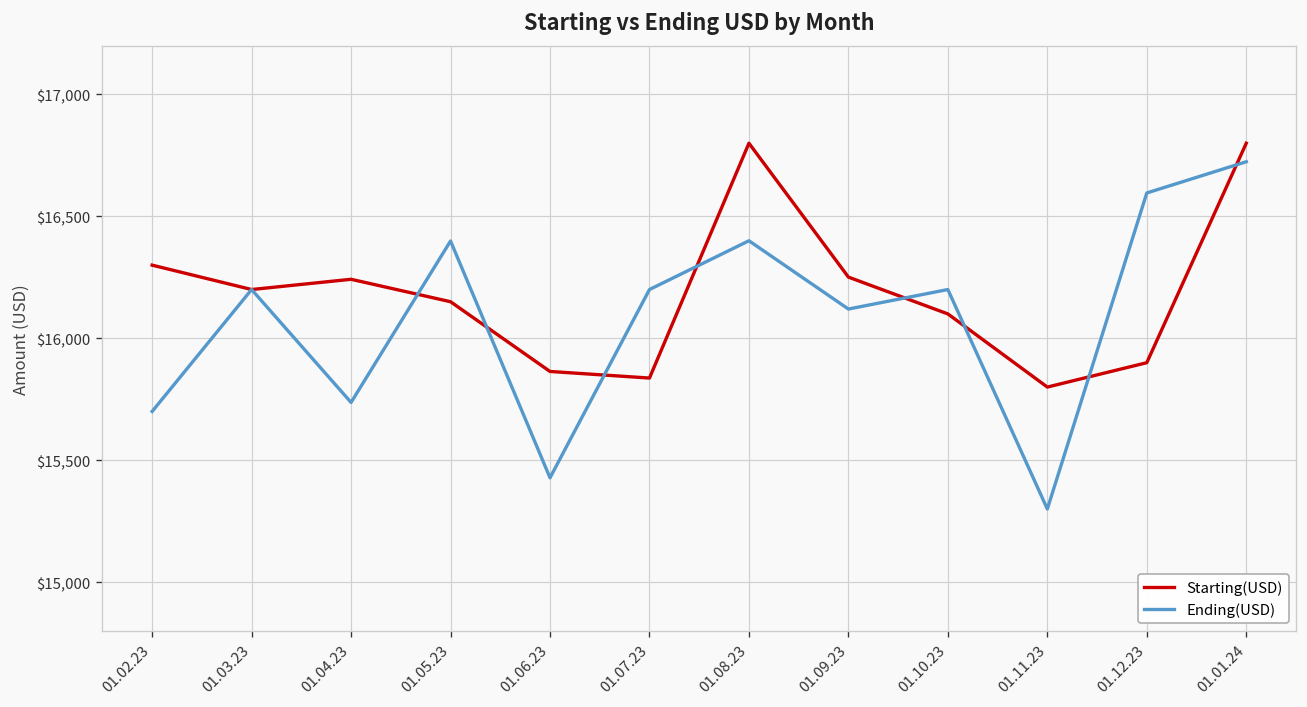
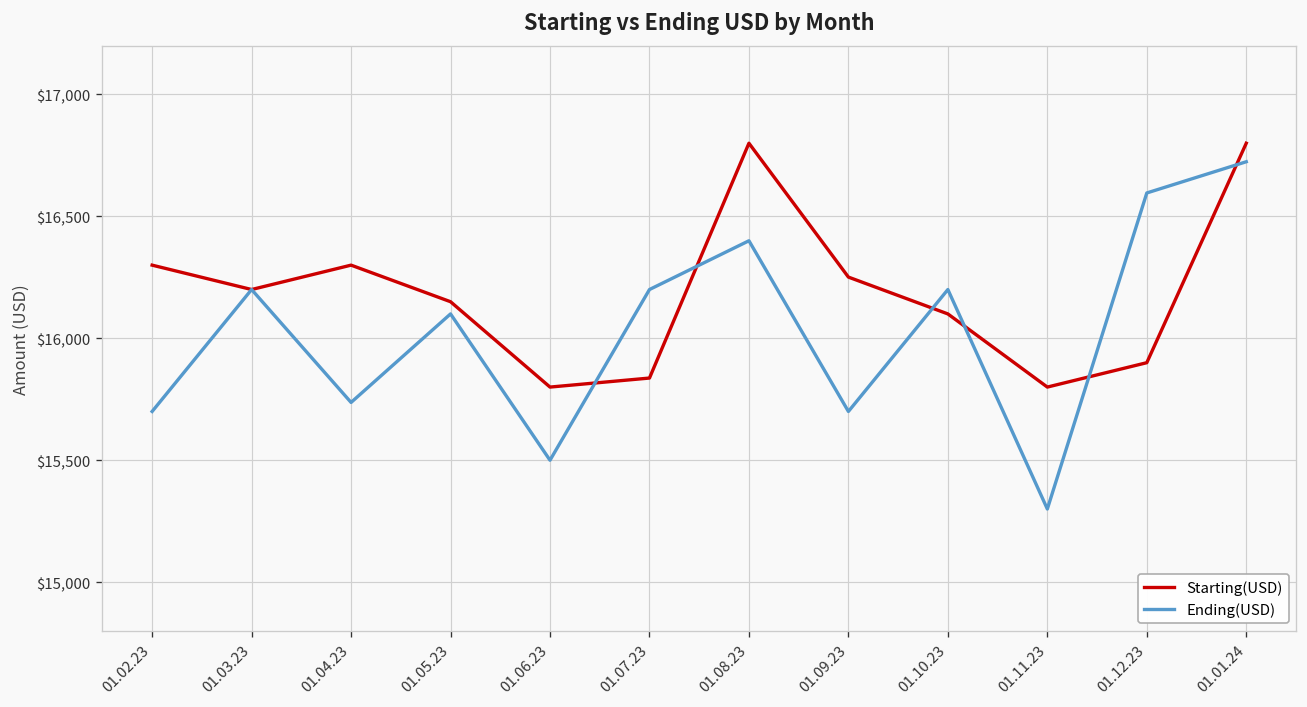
  {
    "Starting(USD)": {
      "01.02.23": "$16,300",
-     "01.04.23": "$16,240",
+     "01.04.23": "$16,300",
      "01.05.23": "$16,150",
-     "01.06.23": "$15,860",
+     "01.06.23": "$15,800",
      "01.07.23": "$15,840",
      "01.08.23": "$16,800",
      "01.09.23": "$16,250",
      "01.10.23": "$16,100",
      "01.11.23": "$15,800",
      "01.12.23": "$15,900",
      "01.01.24": "$16,800"
    },
    "Ending(USD)": {
      "01.02.23": "$15,700",
      "01.04.23": "$15,740",
-     "01.05.23": "$16,400",
-     "01.06.23": "$15,430",
+     "01.05.23": "$16,100",
+     "01.06.23": "$15,500",
      "01.07.23": "$16,200",
      "01.08.23": "$16,400",
-     "01.09.23": "$16,120",
+     "01.09.23": "$15,700",
      "01.10.23": "$16,200",
      "01.11.23": "$15,300",
      "01.12.23": "$16,600",
      "01.01.24": "$16,720"
    }
  }
